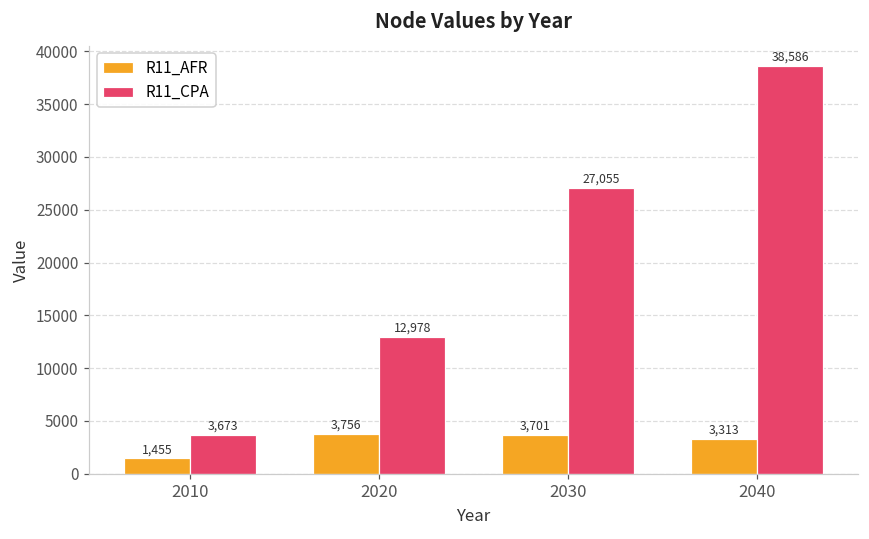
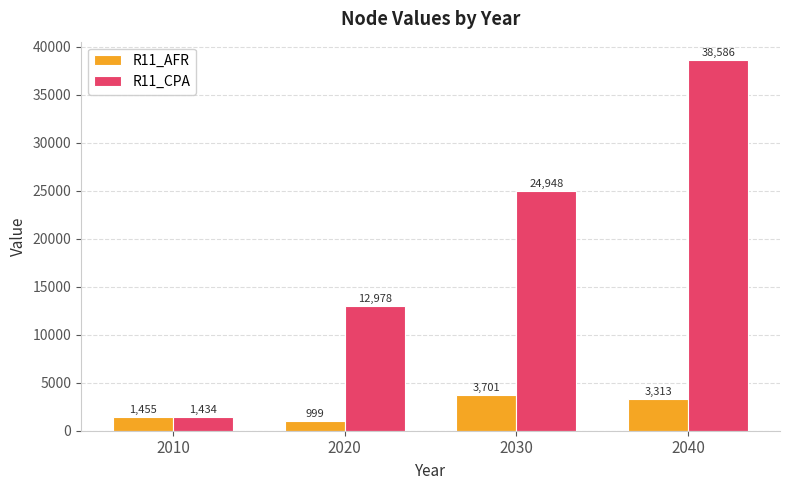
  {
    "R11_AFR": {
      "2010": "1,455",
-     "2020": "3,756",
+     "2020": "999",
      "2030": "3,701",
      "2040": "3,313"
    },
    "R11_CPA": {
-     "2010": "3,673",
+     "2010": "1,434",
      "2020": "12,978",
-     "2030": "27,055",
+     "2030": "24,948",
      "2040": "38,586"
    }
  }
